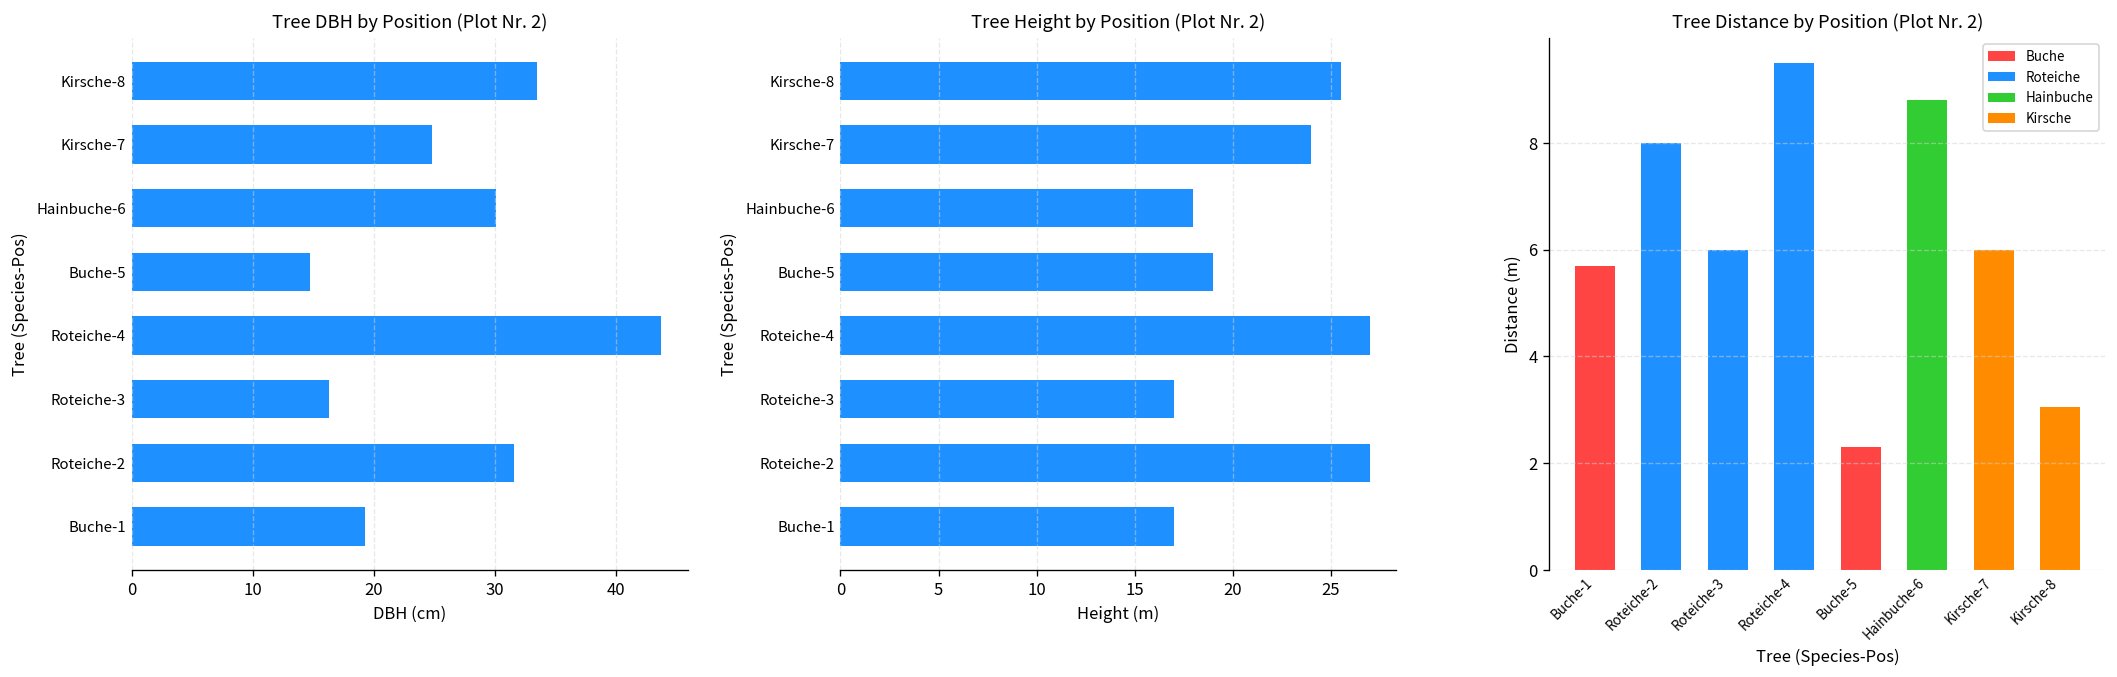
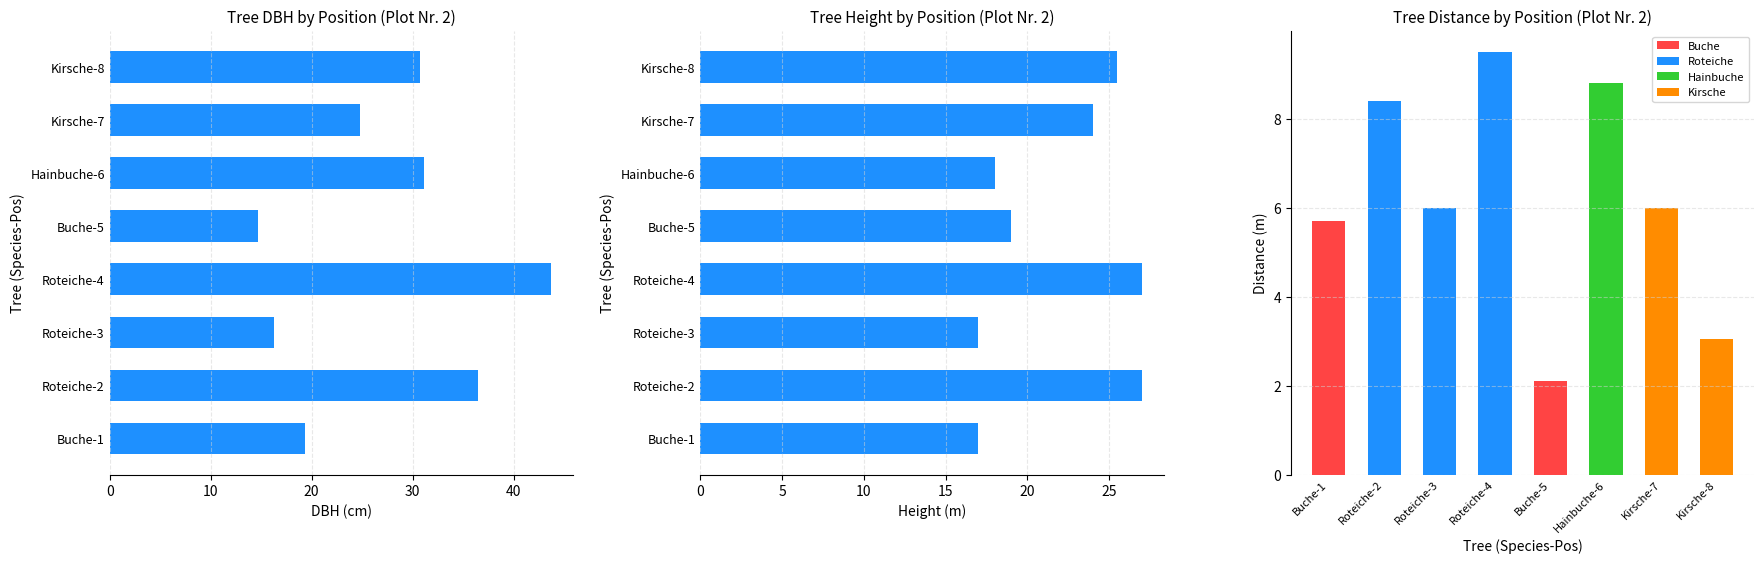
  {
    "Tree DBH by Position (Plot Nr. 2)": {
-     "Kirsche-8": 33.5,
+     "Kirsche-8": 30.7,
      "Kirsche-7": 24.8,
-     "Hainbuche-6": 30.1,
+     "Hainbuche-6": 31.1,
      "Buche-5": 14.7,
      "Roteiche-4": 43.7,
      "Roteiche-3": 16.3,
-     "Roteiche-2": 31.6,
+     "Roteiche-2": 36.5,
      "Buche-1": 19.3
    },
    "Tree Height by Position (Plot Nr. 2)": {
      "Kirsche-8": 25.5,
      "Kirsche-7": 24.0,
      "Hainbuche-6": 18.0,
      "Buche-5": 19.0,
      "Roteiche-4": 27.0,
      "Roteiche-3": 17.0,
      "Roteiche-2": 27.0,
      "Buche-1": 17.0
    },
    "Tree Distance by Position (Plot Nr. 2)": {
      "Buche-1": 5.7,
-     "Roteiche-2": 8.0,
+     "Roteiche-2": 8.4,
      "Roteiche-3": 6.0,
      "Roteiche-4": 9.5,
-     "Buche-5": 2.3,
+     "Buche-5": 2.1,
      "Hainbuche-6": 8.8,
      "Kirsche-7": 6.0,
      "Kirsche-8": 3.1
    }
  }
